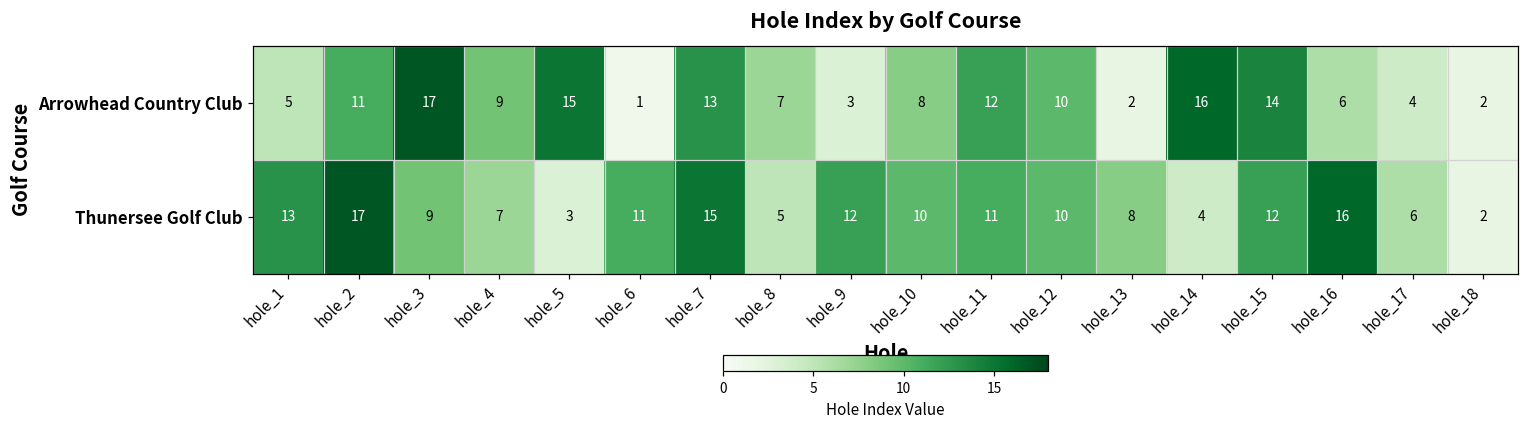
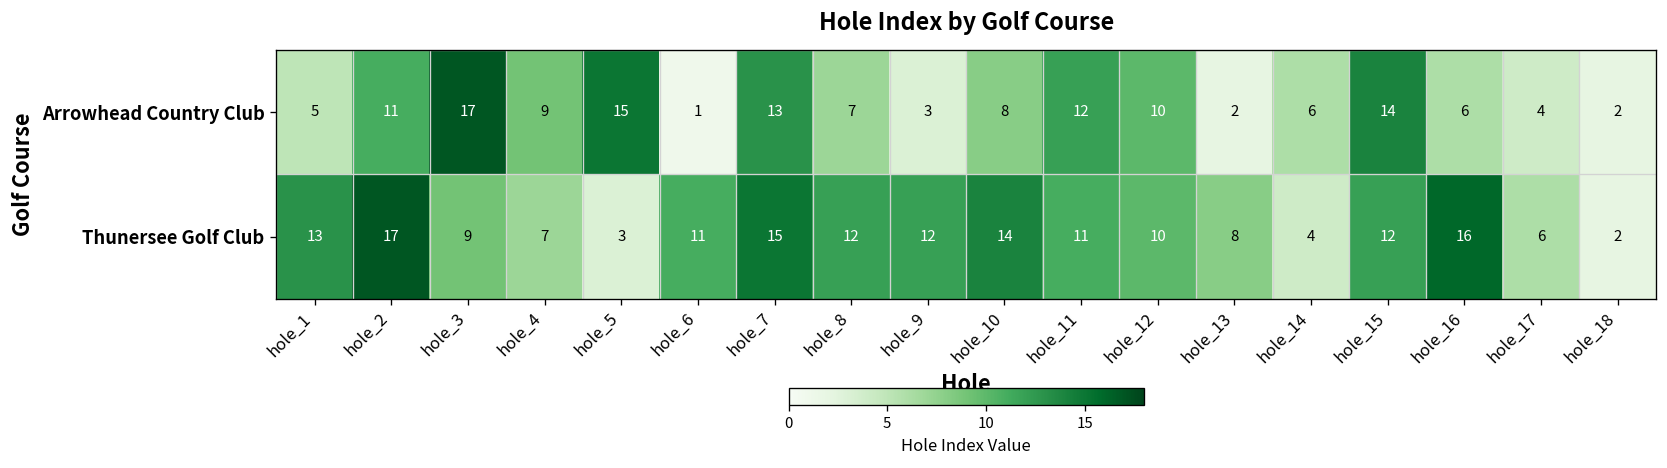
  {
    "Arrowhead Country Club": {
      "hole_1": 5,
      "hole_2": 11,
      "hole_3": 17,
      "hole_4": 9,
      "hole_5": 15,
      "hole_6": 1,
      "hole_7": 13,
      "hole_8": 7,
      "hole_9": 3,
      "hole_10": 8,
      "hole_11": 12,
      "hole_12": 10,
      "hole_13": 2,
-     "hole_14": 16,
+     "hole_14": 6,
      "hole_15": 14,
      "hole_16": 6,
      "hole_17": 4,
      "hole_18": 2
    },
    "Thunersee Golf Club": {
      "hole_1": 13,
      "hole_2": 17,
      "hole_3": 9,
      "hole_4": 7,
      "hole_5": 3,
      "hole_6": 11,
      "hole_7": 15,
-     "hole_8": 5,
+     "hole_8": 12,
      "hole_9": 12,
-     "hole_10": 10,
+     "hole_10": 14,
      "hole_11": 11,
      "hole_12": 10,
      "hole_13": 8,
      "hole_14": 4,
      "hole_15": 12,
      "hole_16": 16,
      "hole_17": 6,
      "hole_18": 2
    }
  }
